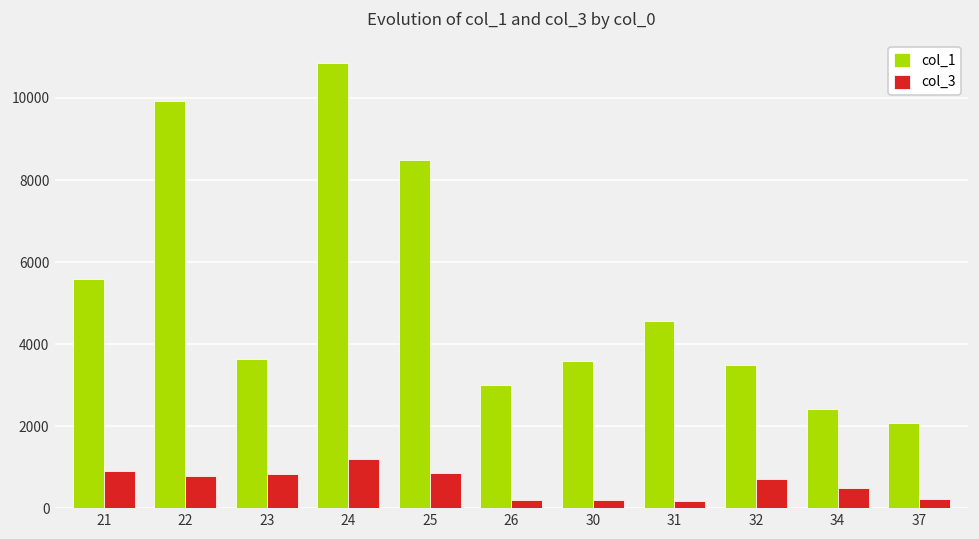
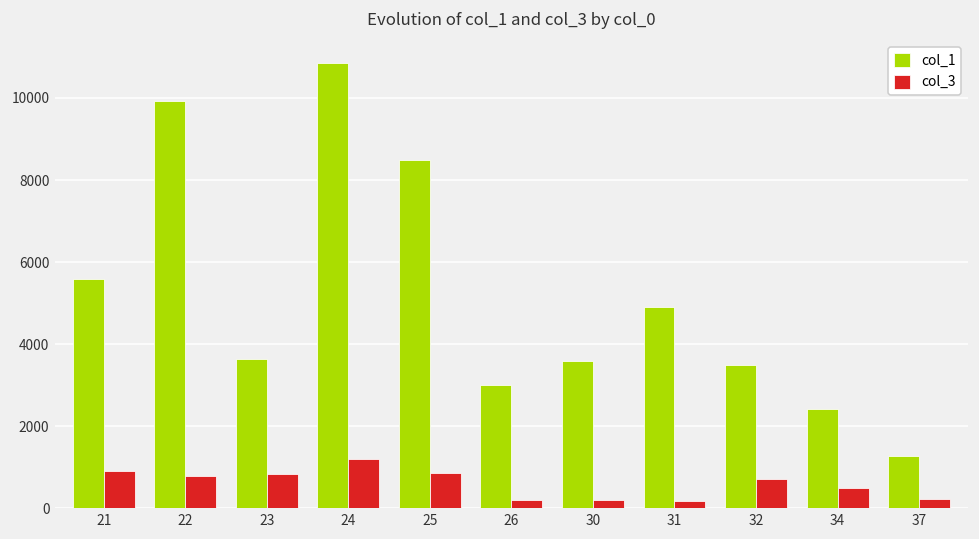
  {
    "col_1": {
      "21": 5600,
      "22": 9900,
      "23": 3600,
      "24": 10900,
      "25": 8500,
      "26": 3000,
      "30": 3600,
-     "31": 4600,
+     "31": 4900,
      "32": 3500,
      "34": 2400,
-     "37": 2100
+     "37": 1300
    },
    "col_3": {
      "21": 900,
      "22": 800,
      "23": 800,
      "24": 1200,
      "25": 900,
      "26": 200,
      "30": 200,
      "31": 200,
      "32": 700,
      "34": 500,
      "37": 200
    }
  }
